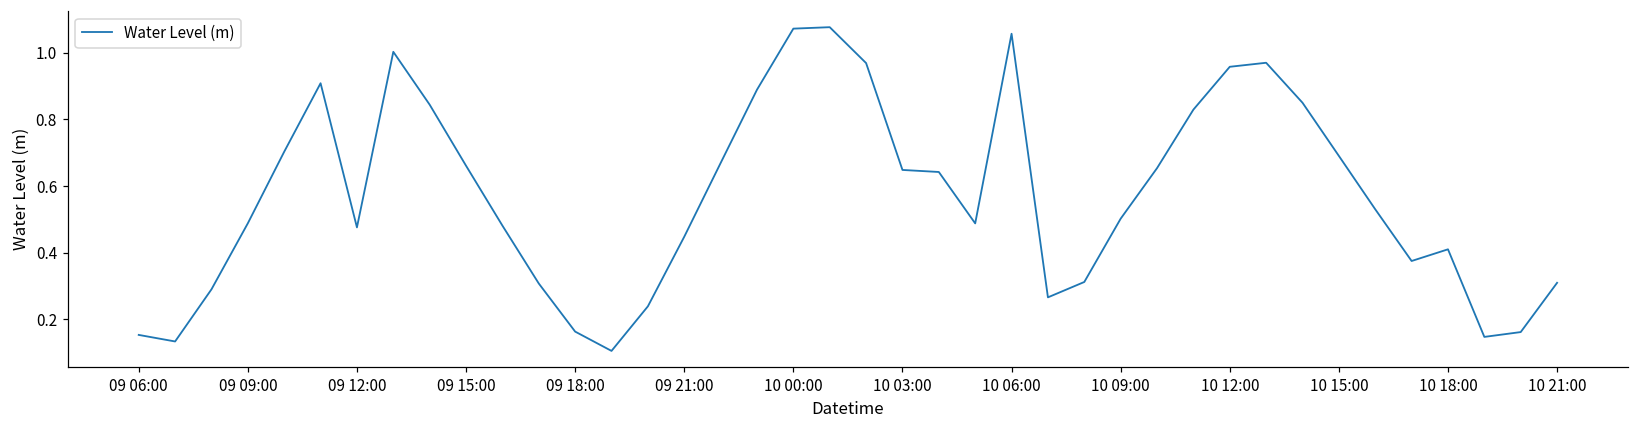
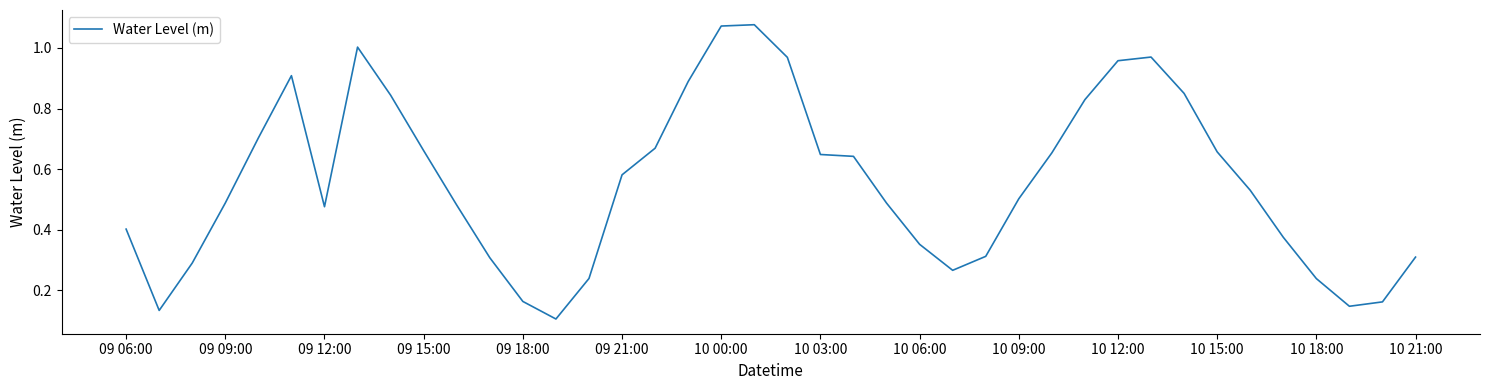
  {
-   "09 06:00": 0.15,
+   "09 06:00": 0.40,
    "09 09:00": 0.49,
    "09 12:00": 0.48,
    "09 15:00": 0.66,
    "09 18:00": 0.16,
-   "09 21:00": 0.45,
+   "09 21:00": 0.58,
    "10 00:00": 1.07,
    "10 03:00": 0.65,
-   "10 06:00": 1.06,
+   "10 06:00": 0.35,
    "10 09:00": 0.50,
    "10 12:00": 0.96,
-   "10 15:00": 0.69,
-   "10 18:00": 0.41,
+   "10 15:00": 0.66,
+   "10 18:00": 0.24,
    "10 21:00": 0.31
  }
